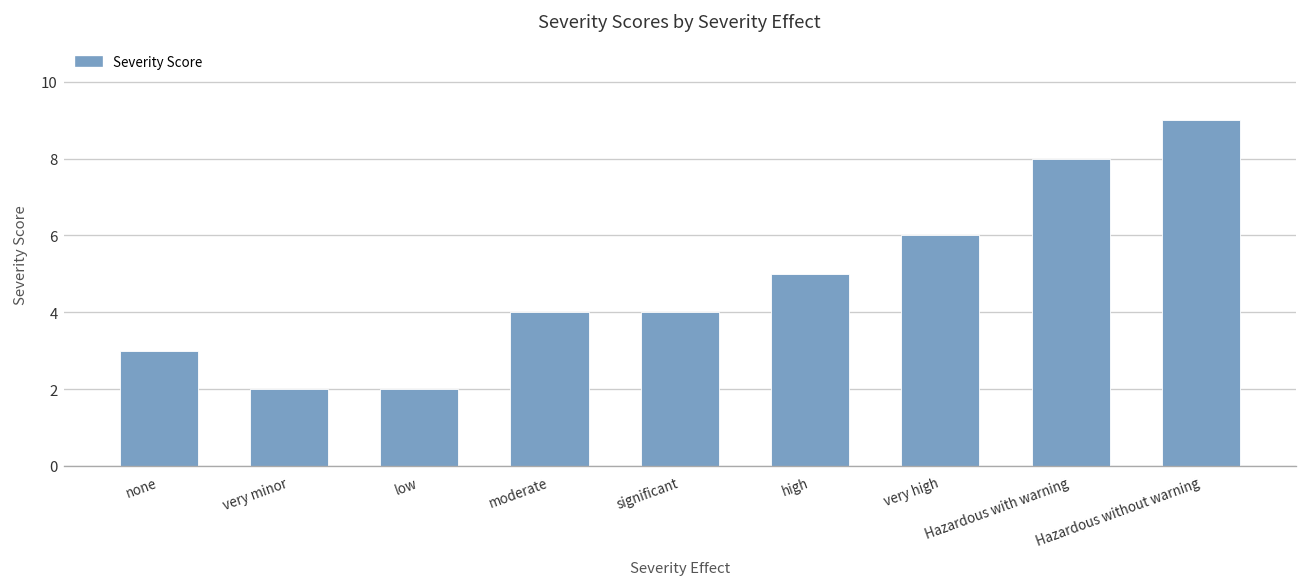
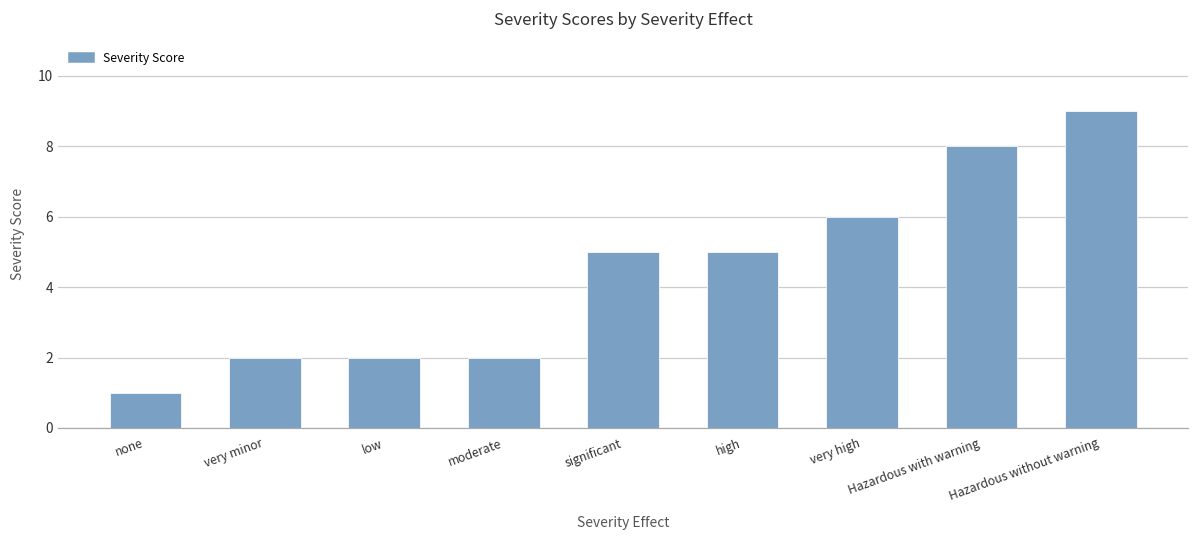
  {
-   "none": 3,
+   "none": 1,
    "very minor": 2,
    "low": 2,
-   "moderate": 4,
-   "significant": 4,
+   "moderate": 2,
+   "significant": 5,
    "high": 5,
    "very high": 6,
    "Hazardous with warning": 8,
    "Hazardous without warning": 9
  }
